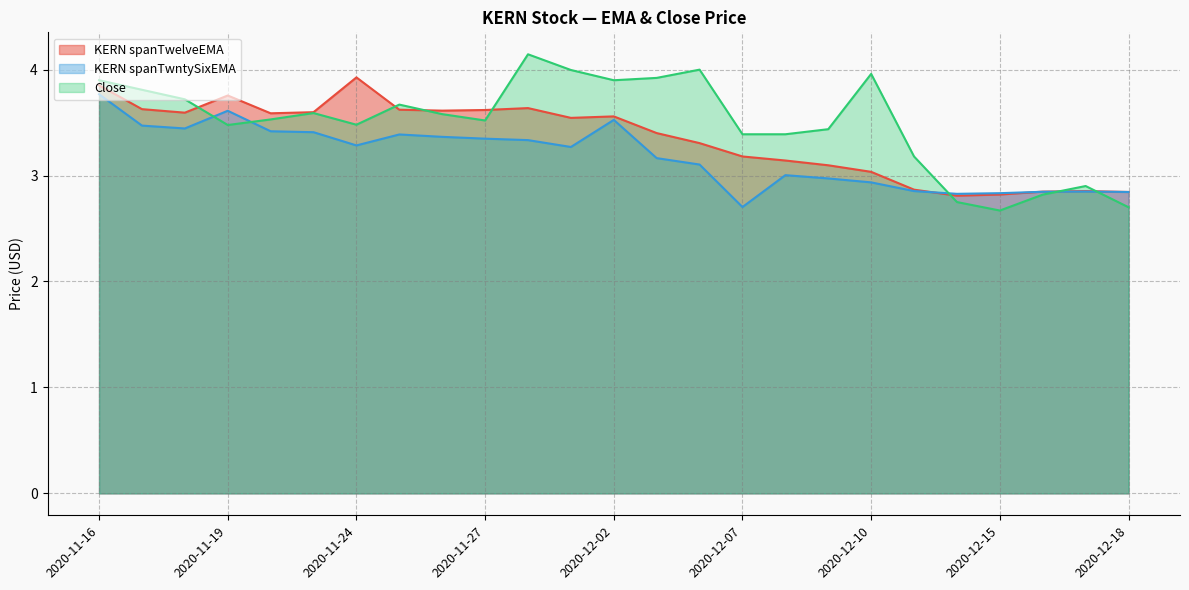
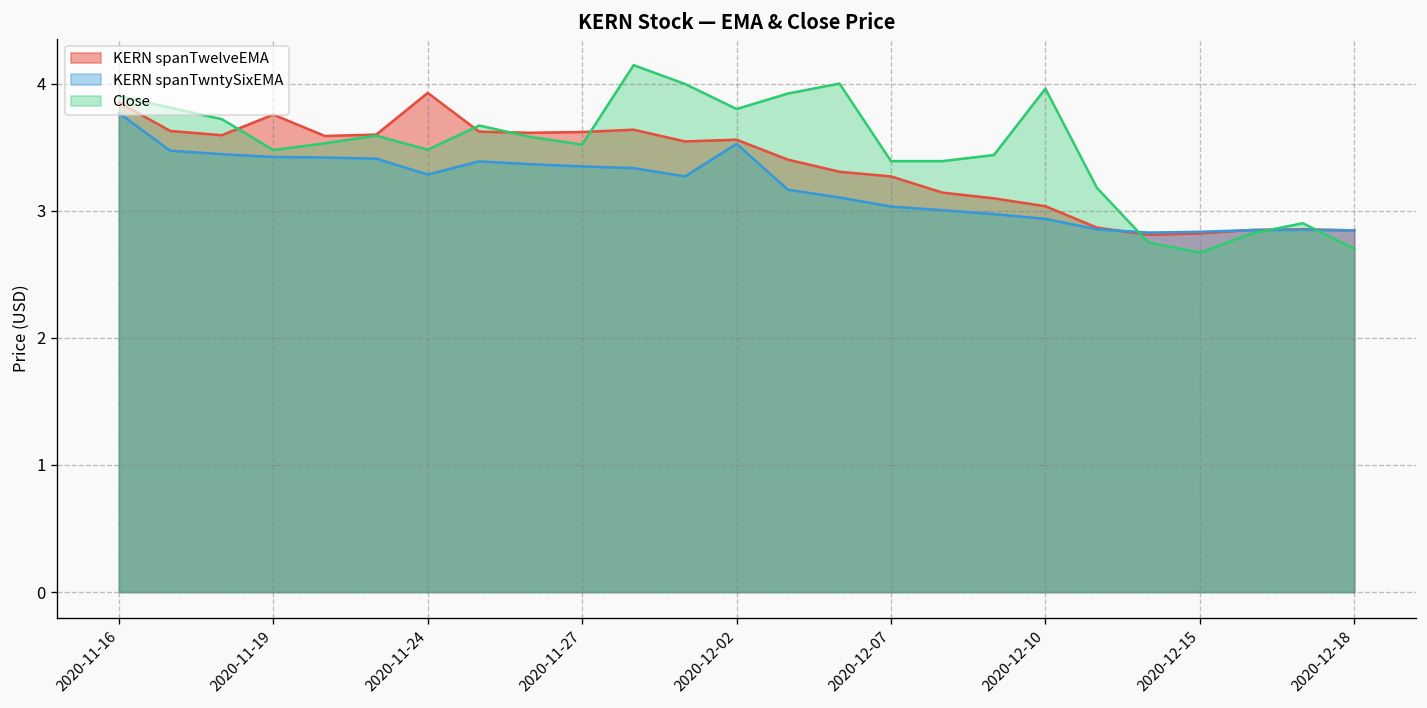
  {
    "KERN spanTwelveEMA": {
      "2020-11-24": 3.93,
      "2020-12-02": 3.56,
-     "2020-12-07": 3.18,
+     "2020-12-07": 3.27,
      "2020-12-10": 3.04
    },
    "KERN spanTwntySixEMA": {
-     "2020-11-19": 3.61,
+     "2020-11-19": 3.42,
      "2020-11-24": 3.28,
      "2020-12-02": 3.53,
-     "2020-12-07": 2.70,
+     "2020-12-07": 3.03,
      "2020-12-10": 2.94
    },
    "Close": {
      "2020-11-19": 3.5,
      "2020-11-24": 3.5,
-     "2020-12-02": 3.9,
+     "2020-12-02": 3.8,
      "2020-12-07": 3.4,
      "2020-12-10": 3.96,
      "2020-12-15": 2.67,
      "2020-12-18": 2.7
    }
  }
